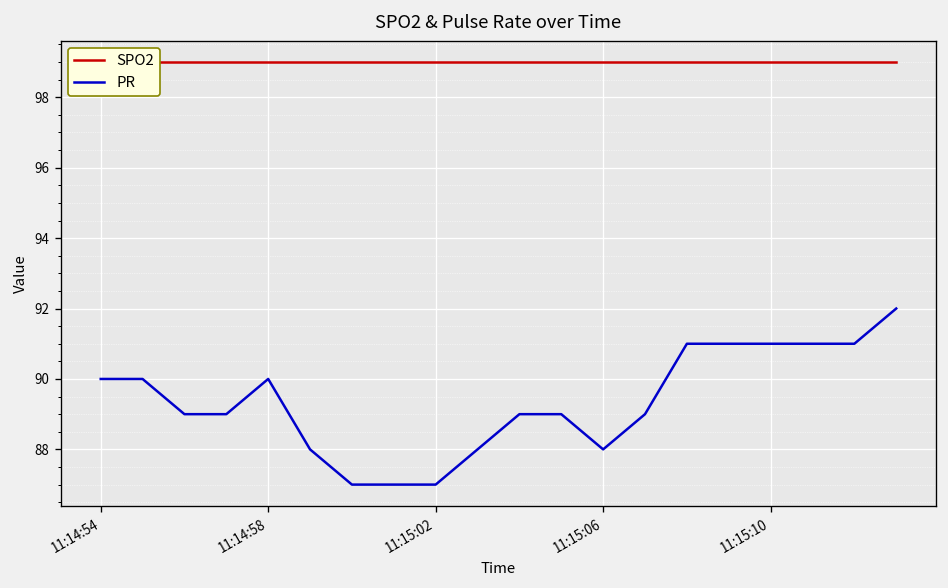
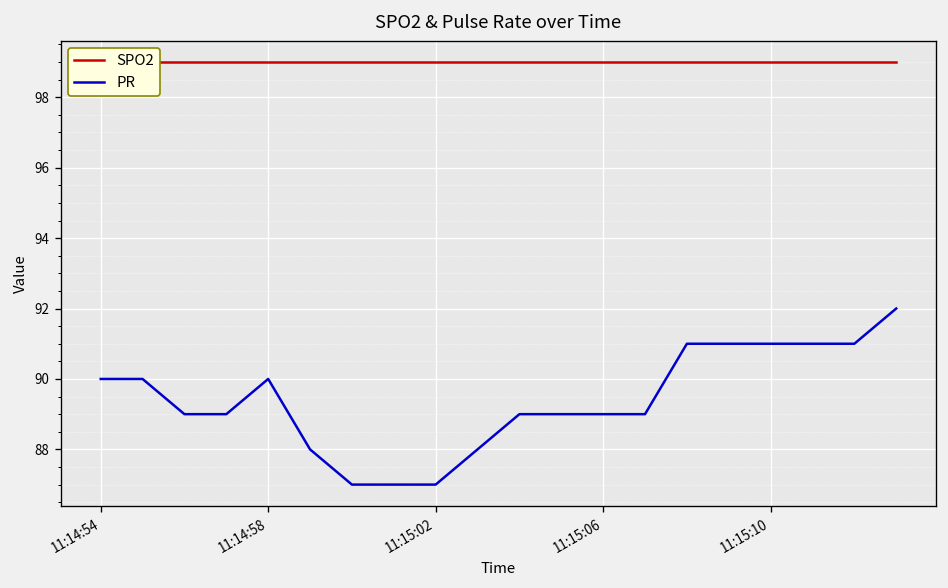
  {
    "SPO2": {
      "11:14:58": 99,
      "11:15:02": 99,
      "11:15:06": 99,
      "11:15:10": 99
    },
    "PR": {
      "11:14:54": 90,
      "11:14:58": 90,
      "11:15:02": 87,
-     "11:15:06": 88,
+     "11:15:06": 89,
      "11:15:10": 91
    }
  }
